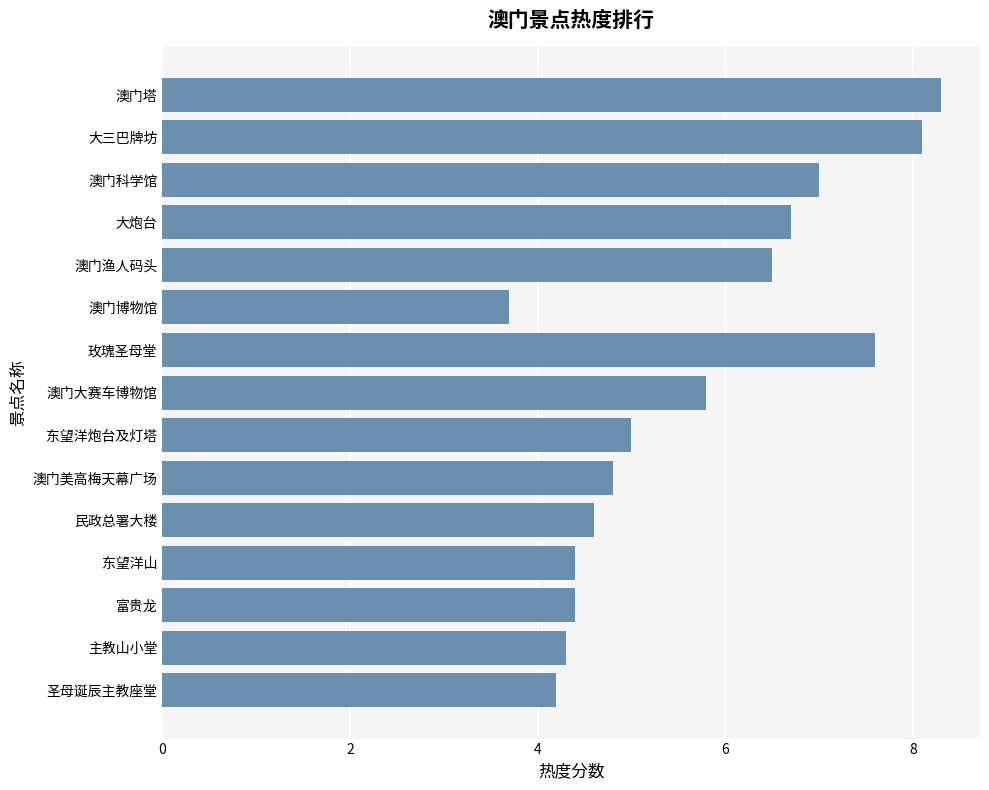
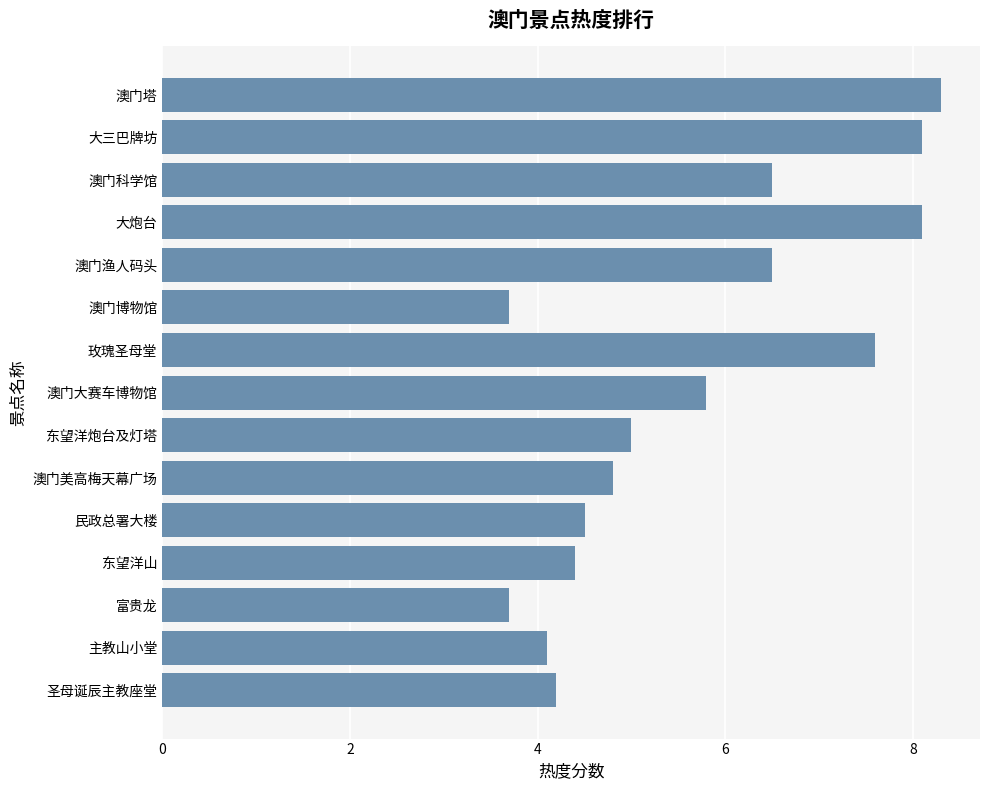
  {
    "澳门塔": 8.3,
    "大三巴牌坊": 8.1,
-   "澳门科学馆": 7.0,
-   "大炮台": 6.7,
+   "澳门科学馆": 6.5,
+   "大炮台": 8.1,
    "澳门渔人码头": 6.5,
    "澳门博物馆": 3.7,
    "玫瑰圣母堂": 7.6,
    "澳门大赛车博物馆": 5.8,
    "东望洋炮台及灯塔": 5.0,
    "澳门美高梅天幕广场": 4.8,
-   "民政总署大楼": 4.6,
+   "民政总署大楼": 4.5,
    "东望洋山": 4.4,
-   "富贵龙": 4.4,
-   "主教山小堂": 4.3,
+   "富贵龙": 3.7,
+   "主教山小堂": 4.1,
    "圣母诞辰主教座堂": 4.2
  }
